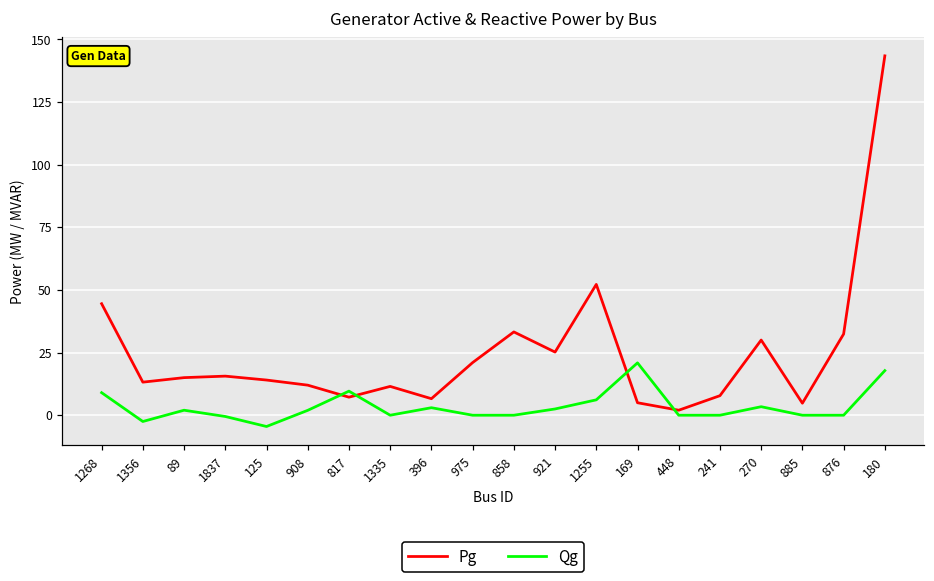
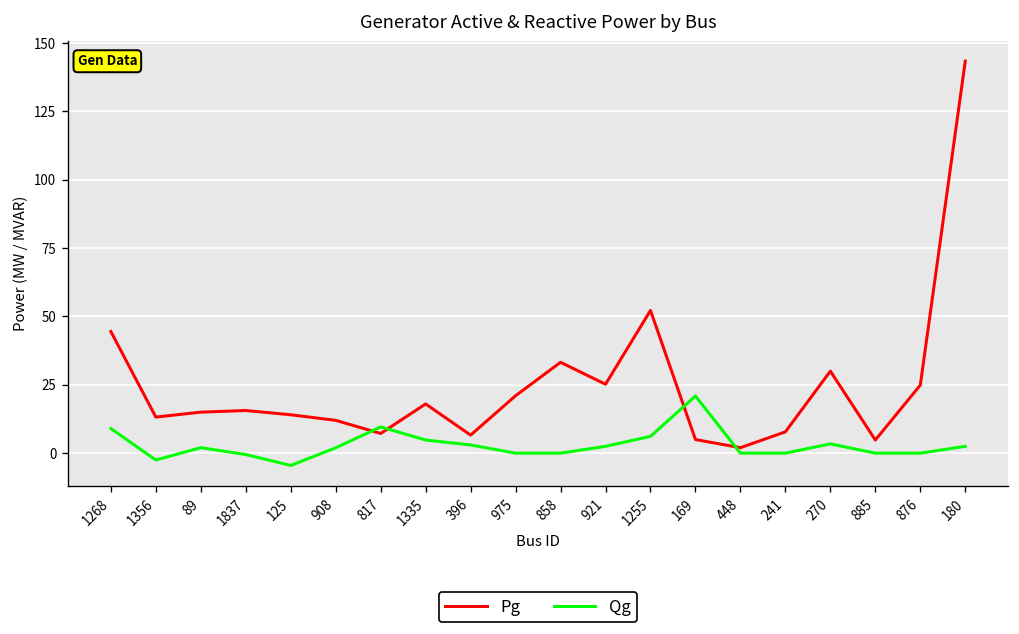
  {
    "Pg": {
      "1268": 45,
      "1356": 13,
      "89": 15,
      "1837": 16,
      "125": 14,
      "908": 12,
      "817": 7,
-     "1335": 12,
+     "1335": 18,
      "396": 7,
      "975": 21,
      "858": 33,
      "921": 25,
      "1255": 52,
      "169": 5,
      "448": 2,
      "241": 8,
      "270": 30,
      "885": 5,
-     "876": 32,
+     "876": 25,
      "180": 143
    },
    "Qg": {
      "1268": 9,
      "1356": -3,
      "89": 2,
      "1837": -1,
      "125": -5,
      "908": 2,
      "817": 10,
-     "1335": 0,
+     "1335": 5,
      "396": 3,
      "975": 0,
      "858": 0,
      "921": 3,
      "1255": 6,
      "169": 21,
      "448": 0,
      "241": 0,
      "270": 3,
      "885": 0,
      "876": 0,
-     "180": 18
+     "180": 3
    }
  }
